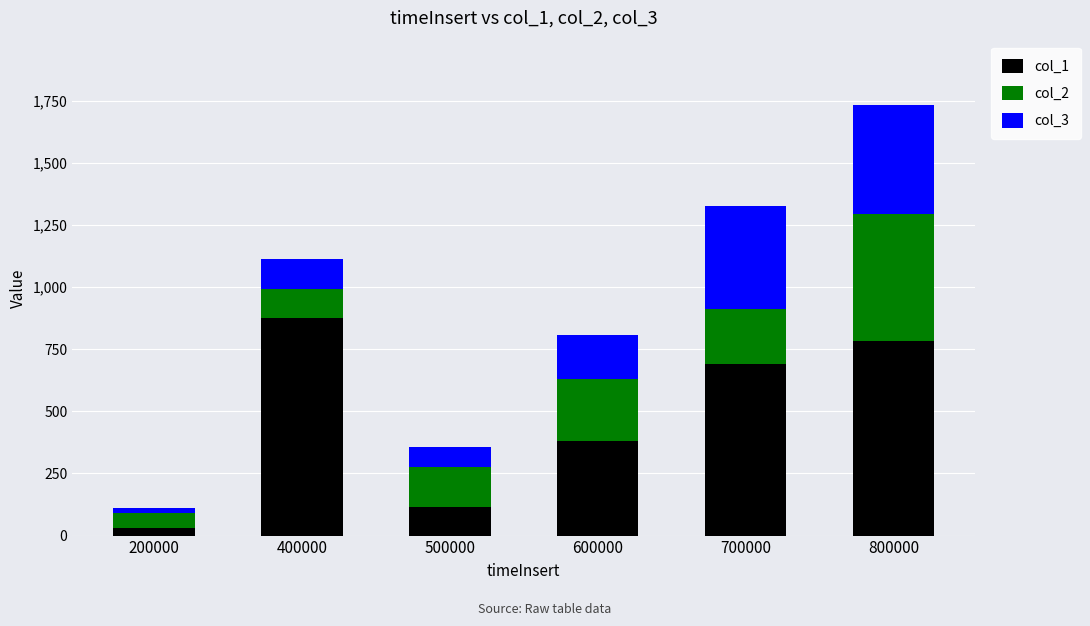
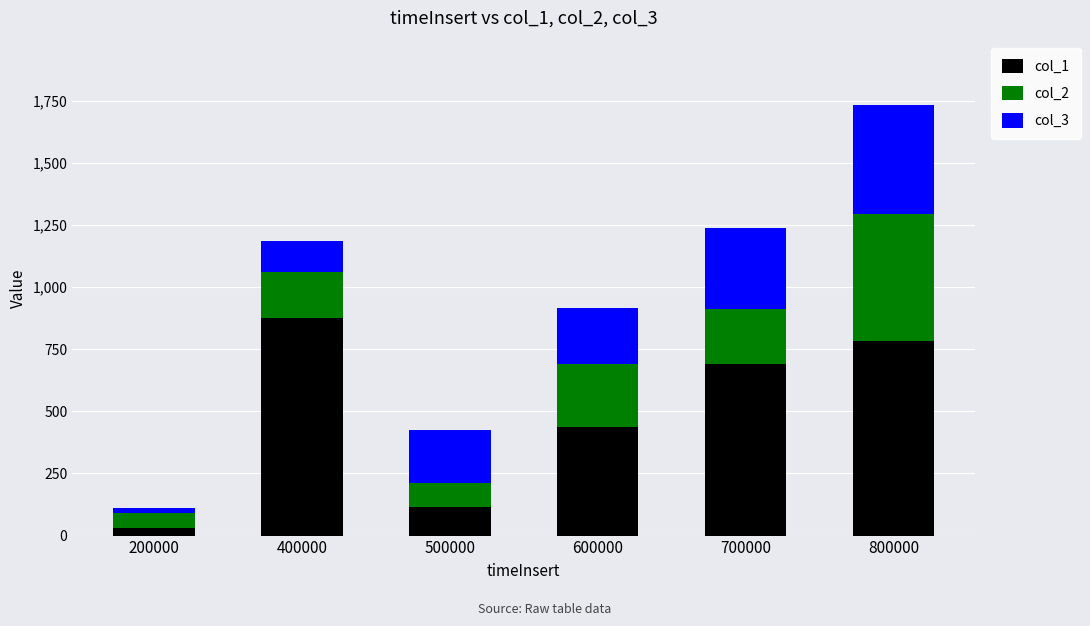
  {
    "col_1": {
      "200000": 30,
      "400000": 870,
      "500000": 120,
-     "600000": 380,
+     "600000": 440,
      "700000": 690,
      "800000": 780
    },
    "col_2": {
      "200000": 60,
-     "400000": 120,
-     "500000": 160,
+     "400000": 190,
+     "500000": 100,
      "600000": 250,
      "700000": 220,
      "800000": 510
    },
    "col_3": {
      "200000": 20,
      "400000": 120,
-     "500000": 80,
-     "600000": 180,
-     "700000": 420,
+     "500000": 210,
+     "600000": 230,
+     "700000": 320,
      "800000": 440
    }
  }
